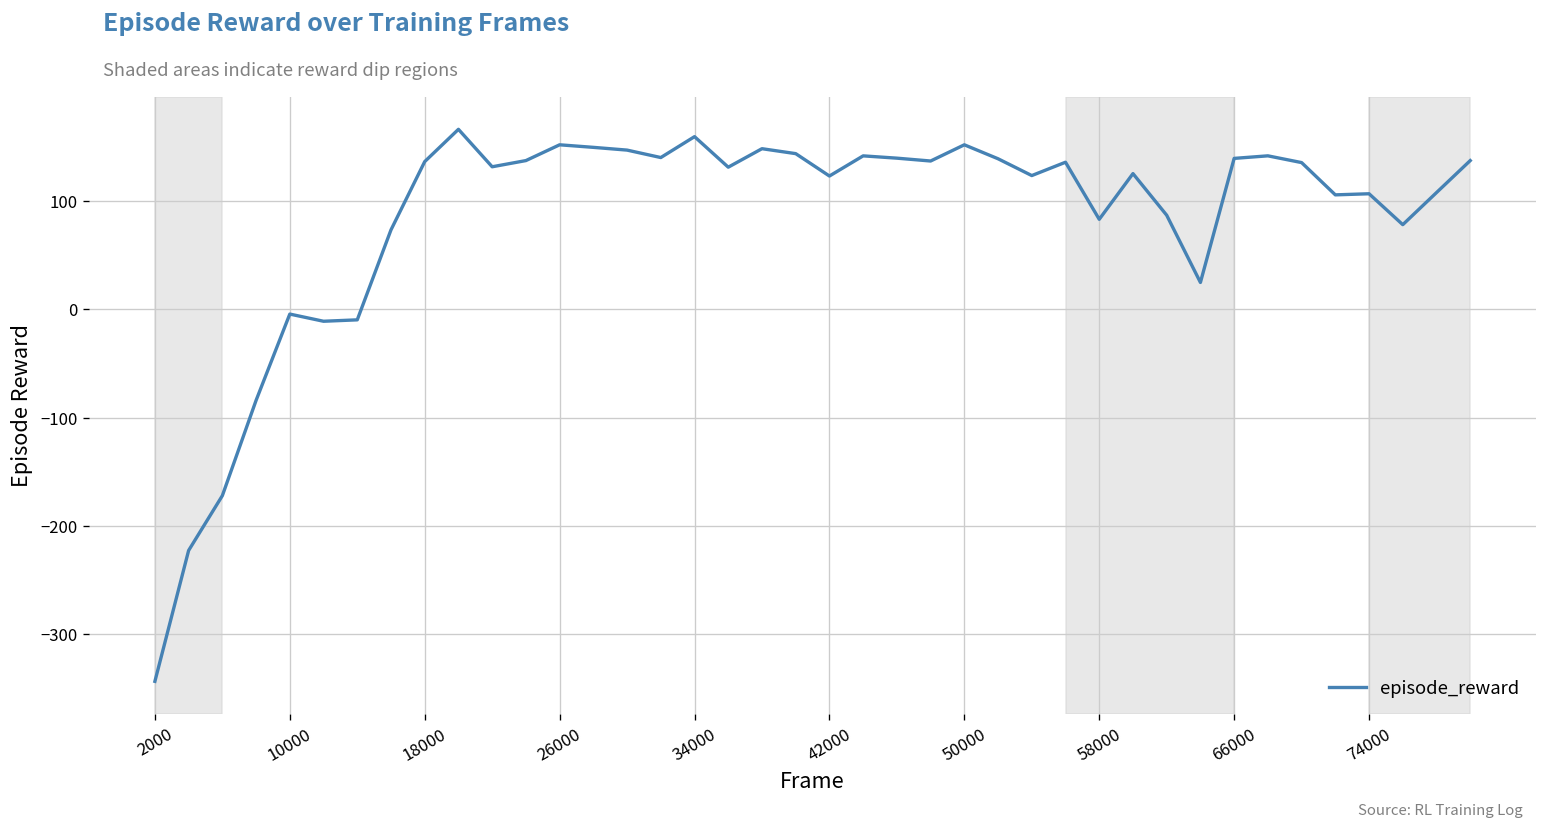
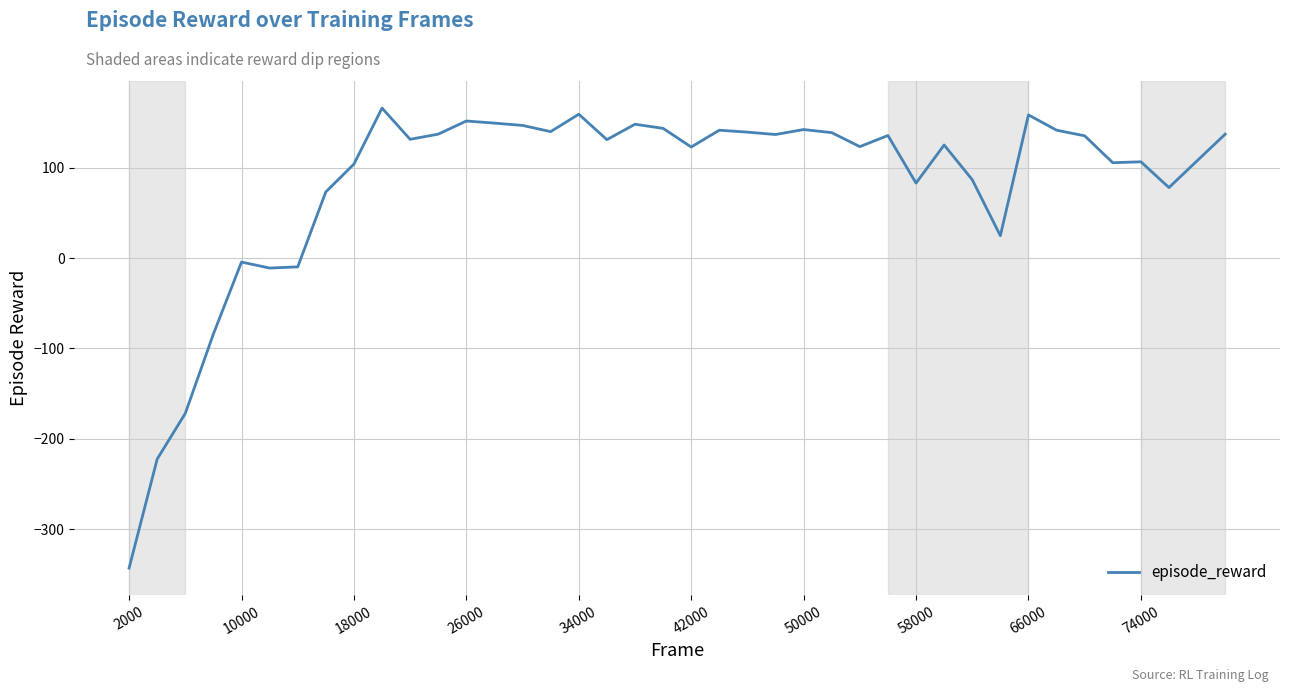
  {
    "2000": -340,
    "10000": 0,
-   "18000": 140,
+   "18000": 100,
    "26000": 150,
    "34000": 160,
    "42000": 120,
-   "50000": 150,
+   "50000": 140,
    "58000": 80,
-   "66000": 140,
+   "66000": 160,
    "74000": 110
  }
